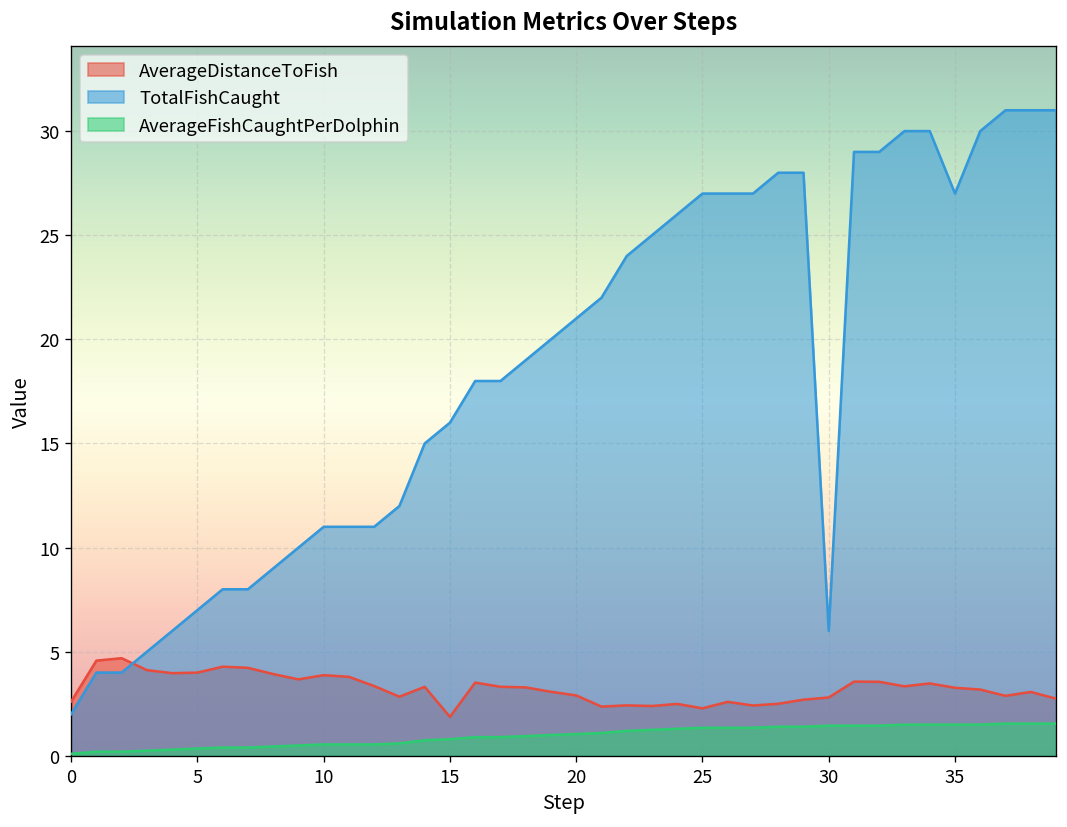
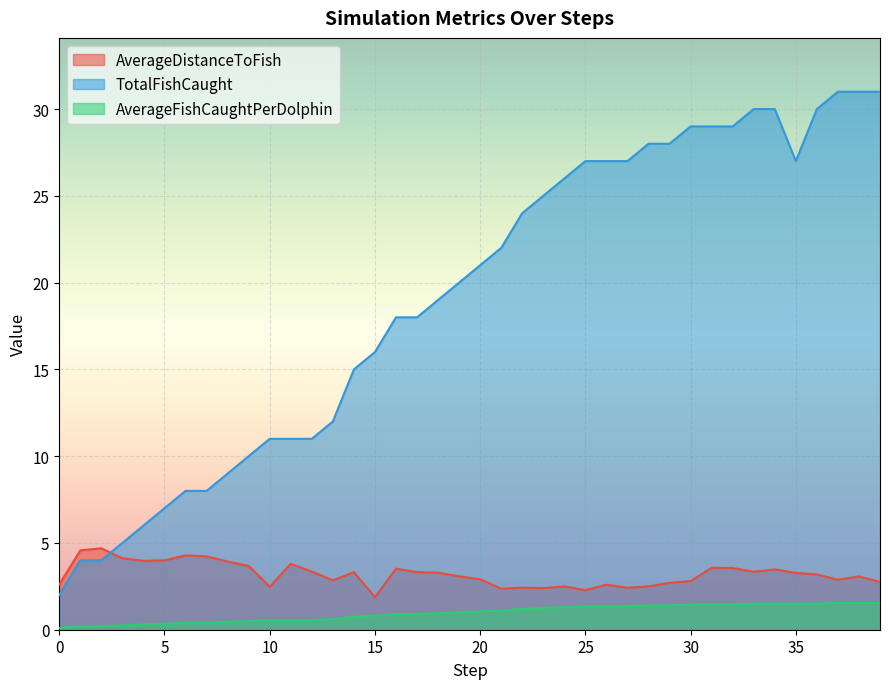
  {
    "AverageDistanceToFish": {
      "0": 2.6,
      "5": 4.0,
-     "10": 3.9,
+     "10": 2.5,
      "15": 1.9,
      "20": 2.9,
      "25": 2.3,
      "30": 2.8,
      "35": 3.3
    },
    "TotalFishCaught": {
      "0": 2,
      "5": 7,
      "10": 11,
      "15": 16,
      "20": 21,
      "25": 27,
-     "30": 6,
+     "30": 29,
      "35": 27
    },
    "AverageFishCaughtPerDolphin": {
      "0": 0.1,
      "5": 0.4,
      "10": 0.6,
      "15": 0.8,
      "20": 1.1,
      "25": 1.4,
      "30": 1.5,
      "35": 1.5
    }
  }
